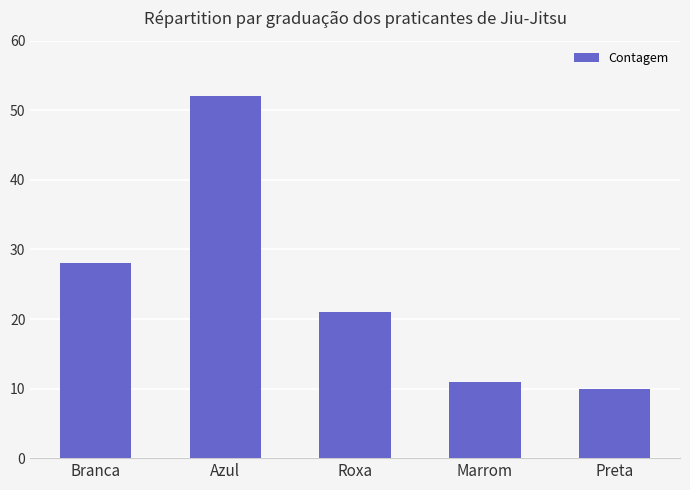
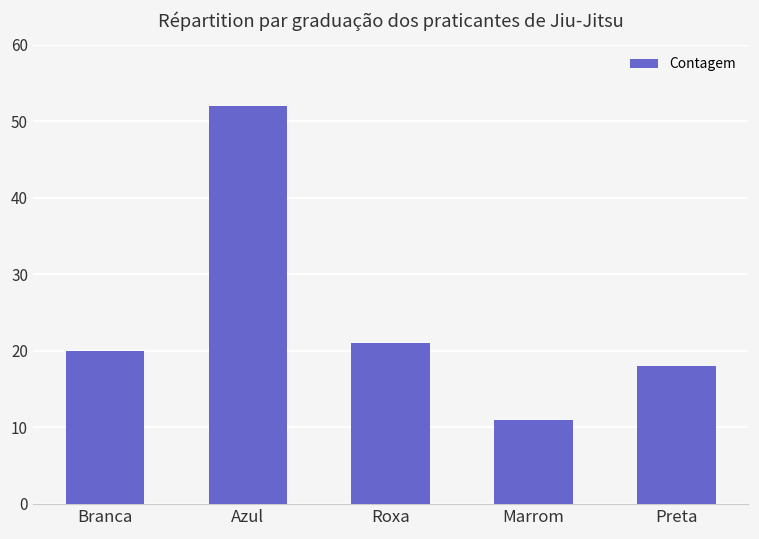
  {
-   "Branca": 28,
+   "Branca": 20,
    "Azul": 52,
    "Roxa": 21,
    "Marrom": 11,
-   "Preta": 10
+   "Preta": 18
  }
